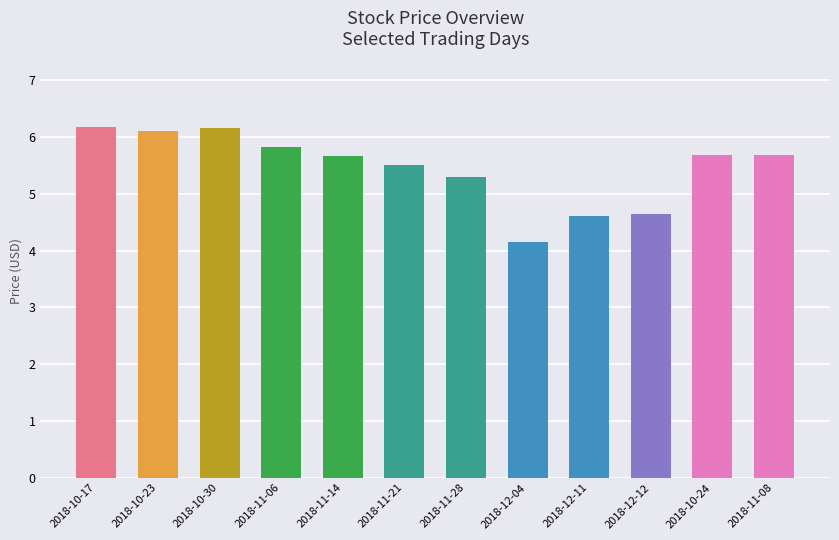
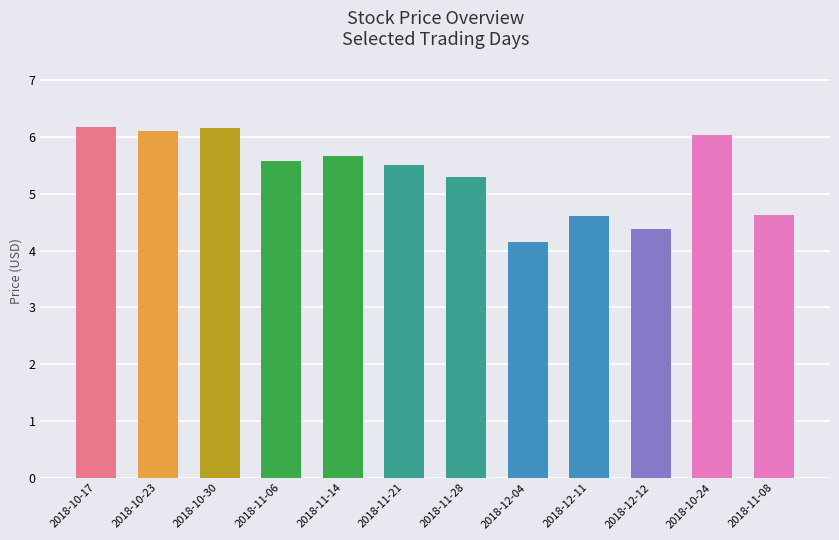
  {
    "2018-10-17": 6.2,
    "2018-10-23": 6.1,
    "2018-10-30": 6.2,
-   "2018-11-06": 5.8,
+   "2018-11-06": 5.6,
    "2018-11-14": 5.7,
    "2018-11-21": 5.5,
    "2018-11-28": 5.3,
    "2018-12-04": 4.2,
    "2018-12-11": 4.6,
-   "2018-12-12": 4.7,
-   "2018-10-24": 5.7,
-   "2018-11-08": 5.7
+   "2018-12-12": 4.4,
+   "2018-10-24": 6.0,
+   "2018-11-08": 4.6
  }
